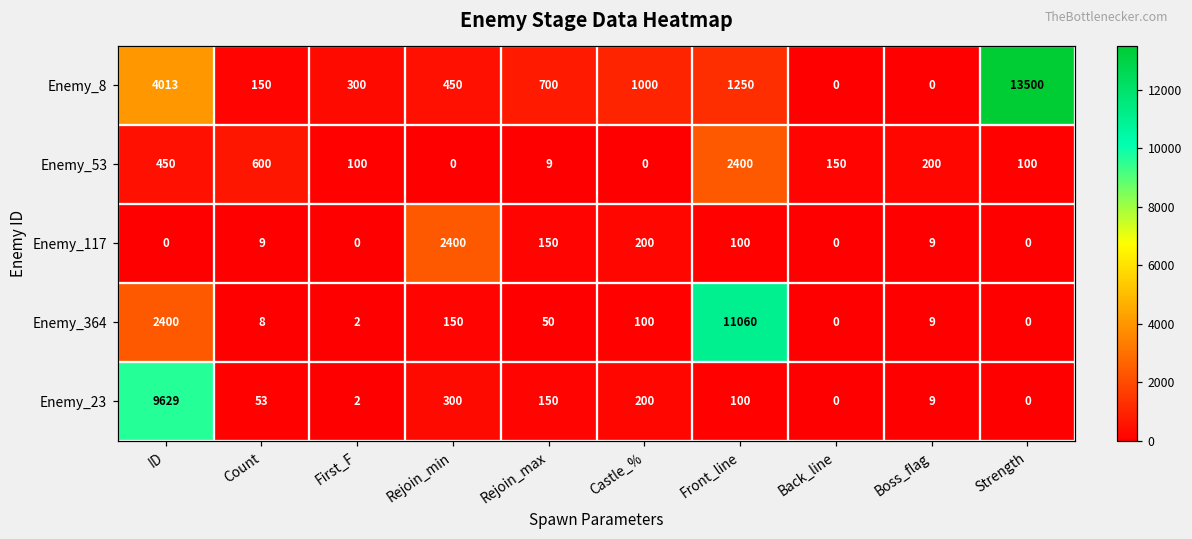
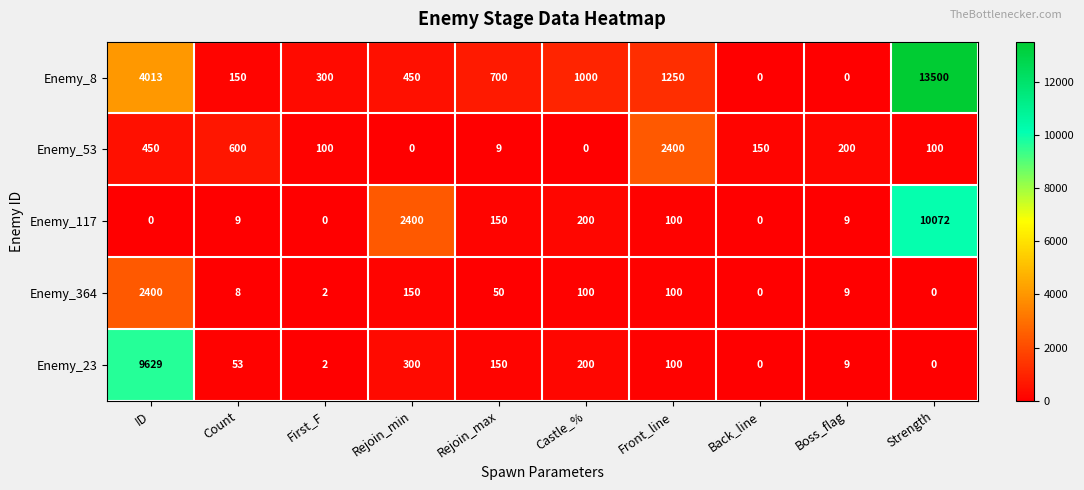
  {
    "Enemy_8": {
      "ID": 4013,
      "Count": 150,
      "First_F": 300,
      "Rejoin_min": 450,
      "Rejoin_max": 700,
      "Castle_%": 1000,
      "Front_line": 1250,
      "Back_line": 0,
      "Boss_flag": 0,
      "Strength": 13500
    },
    "Enemy_53": {
      "ID": 450,
      "Count": 600,
      "First_F": 100,
      "Rejoin_min": 0,
      "Rejoin_max": 9,
      "Castle_%": 0,
      "Front_line": 2400,
      "Back_line": 150,
      "Boss_flag": 200,
      "Strength": 100
    },
    "Enemy_117": {
      "ID": 0,
      "Count": 9,
      "First_F": 0,
      "Rejoin_min": 2400,
      "Rejoin_max": 150,
      "Castle_%": 200,
      "Front_line": 100,
      "Back_line": 0,
      "Boss_flag": 9,
-     "Strength": 0
+     "Strength": 10072
    },
    "Enemy_364": {
      "ID": 2400,
      "Count": 8,
      "First_F": 2,
      "Rejoin_min": 150,
      "Rejoin_max": 50,
      "Castle_%": 100,
-     "Front_line": 11060,
+     "Front_line": 100,
      "Back_line": 0,
      "Boss_flag": 9,
      "Strength": 0
    },
    "Enemy_23": {
      "ID": 9629,
      "Count": 53,
      "First_F": 2,
      "Rejoin_min": 300,
      "Rejoin_max": 150,
      "Castle_%": 200,
      "Front_line": 100,
      "Back_line": 0,
      "Boss_flag": 9,
      "Strength": 0
    }
  }
